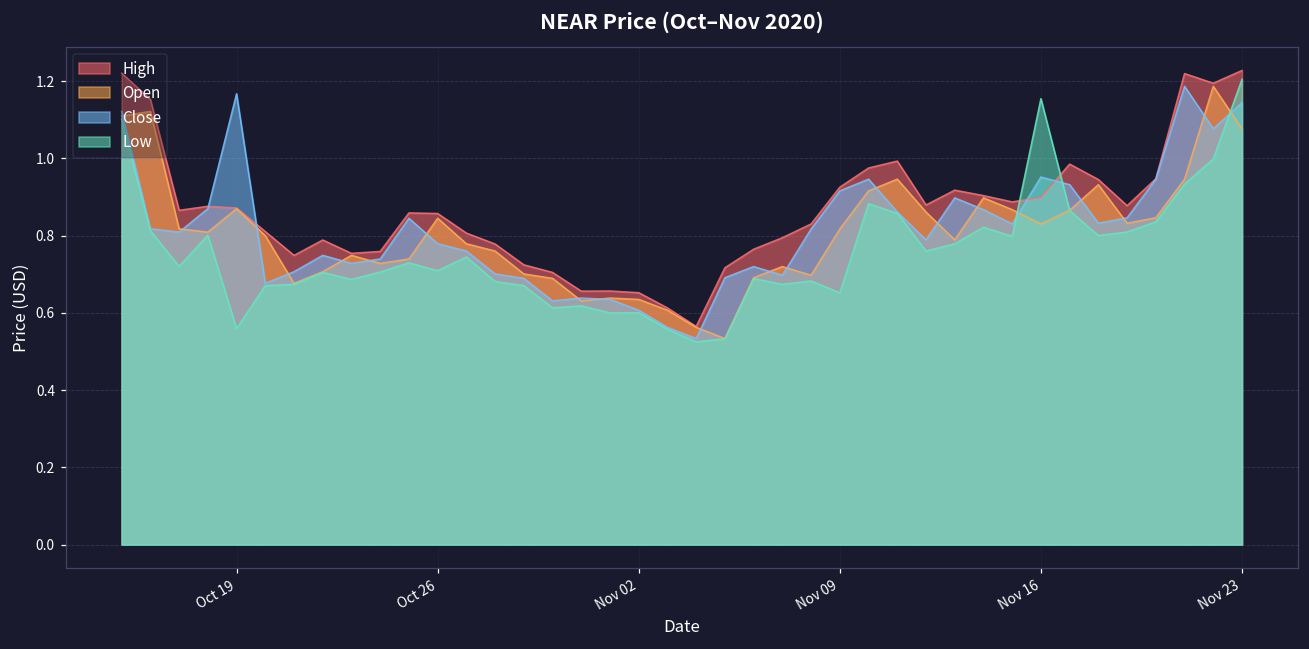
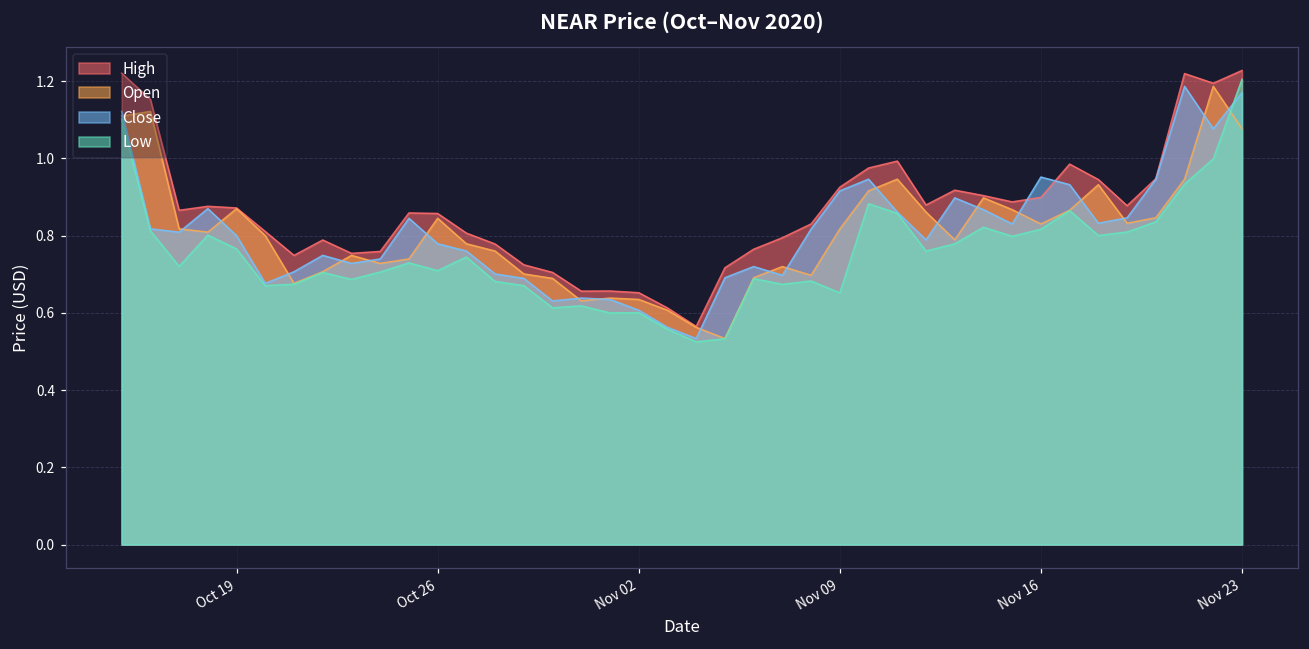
  {
    "Close": {
-     "Oct 19": 1.17,
+     "Oct 19": 0.80,
      "Oct 26": 0.78,
      "Nov 09": 0.92,
      "Nov 16": 0.95,
-     "Nov 23": 1.15
+     "Nov 23": 1.17
    },
    "Low": {
-     "Oct 19": 0.56,
+     "Oct 19": 0.77,
      "Oct 26": 0.71,
      "Nov 09": 0.65,
-     "Nov 16": 1.16,
+     "Nov 16": 0.82,
      "Nov 23": 1.21
    }
  }
